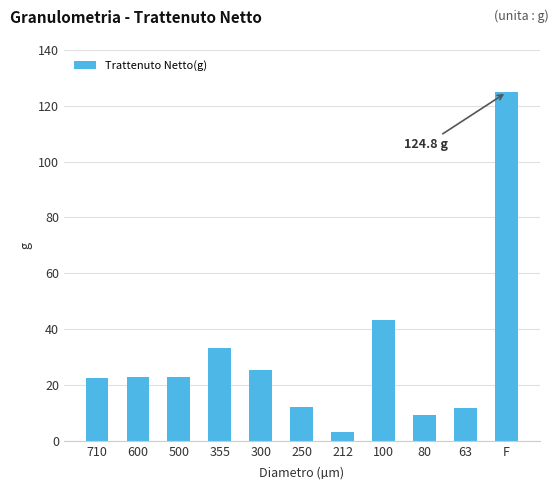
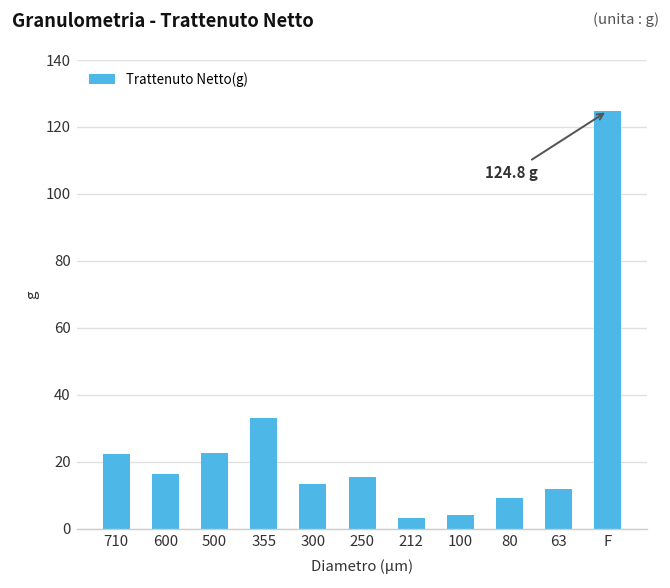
  {
    "710": 22,
-   "600": 23,
+   "600": 16,
    "500": 23,
    "355": 33,
-   "300": 25,
-   "250": 12,
+   "300": 14,
+   "250": 16,
    "212": 3,
-   "100": 43,
+   "100": 4,
    "80": 9,
    "63": 12
  }
